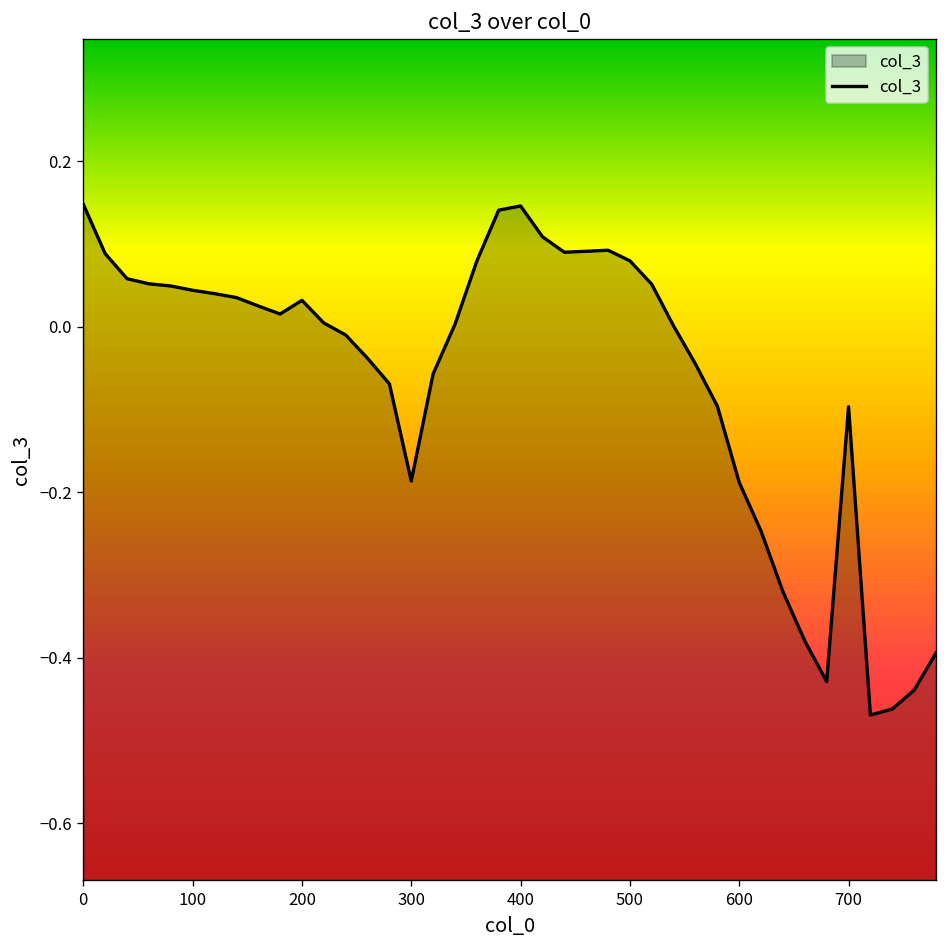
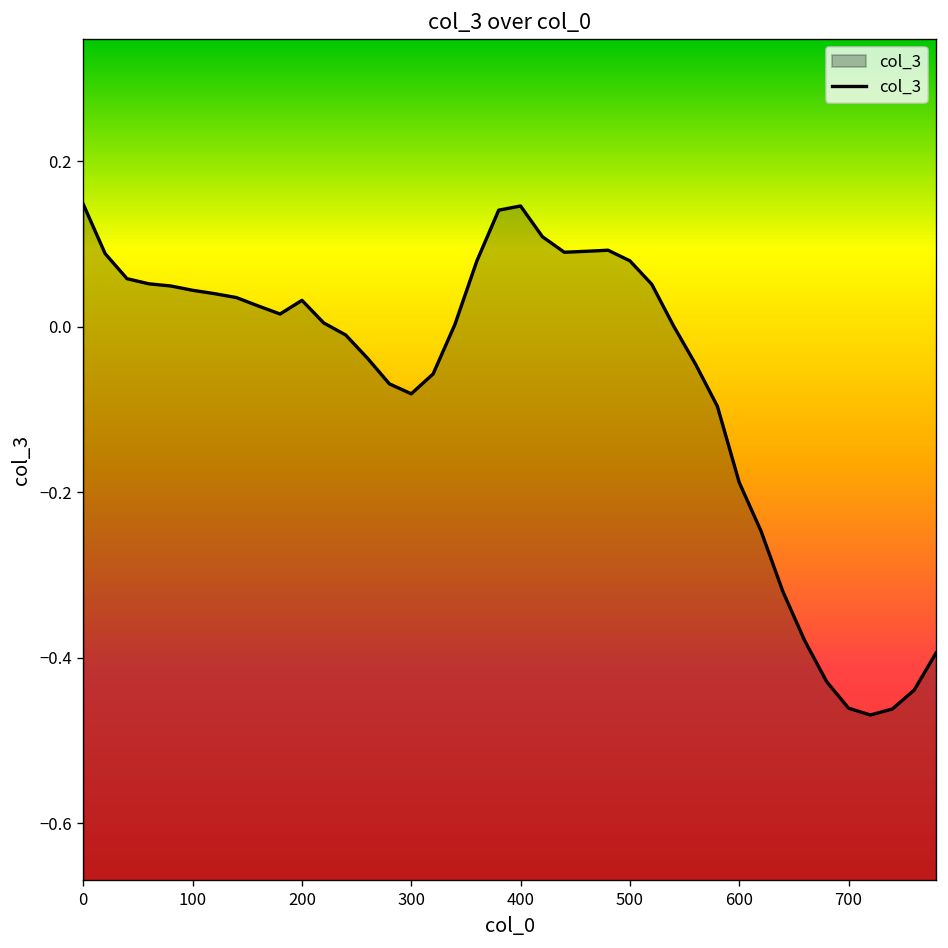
  {
    "0": 0.15,
    "100": 0.04,
    "200": 0.03,
-   "300": -0.19,
+   "300": -0.08,
    "400": 0.15,
    "500": 0.08,
    "600": -0.19,
-   "700": -0.10
+   "700": -0.46
  }
